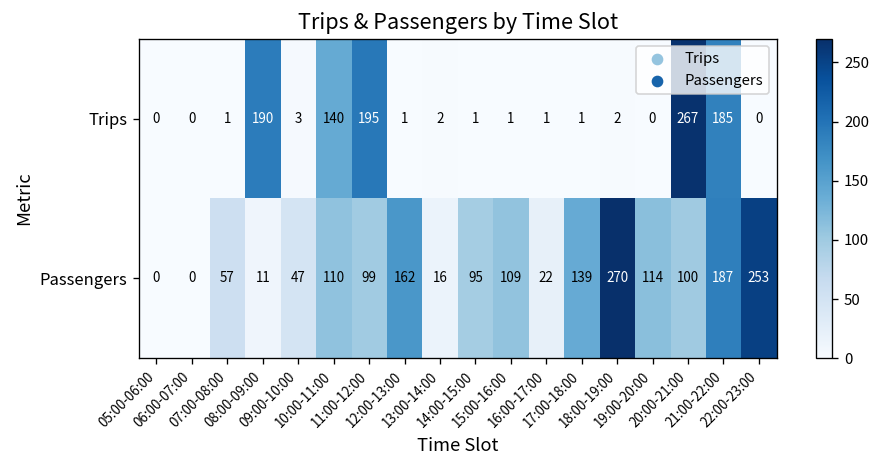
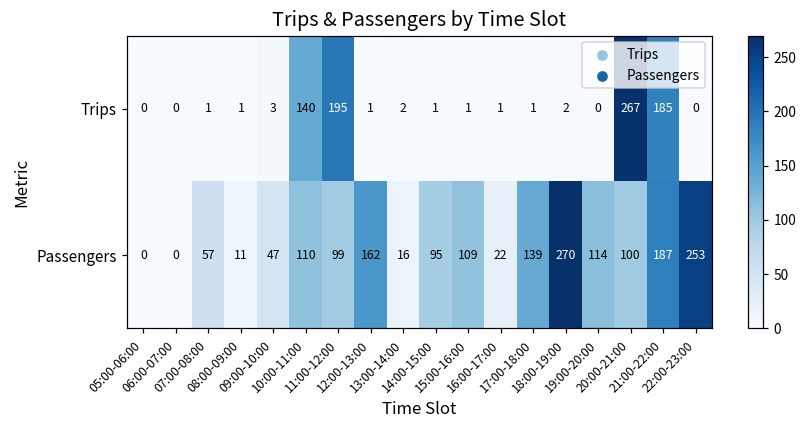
  {
    "Trips": {
      "05:00-06:00": 0,
      "06:00-07:00": 0,
      "07:00-08:00": 1,
-     "08:00-09:00": 190,
+     "08:00-09:00": 1,
      "09:00-10:00": 3,
      "10:00-11:00": 140,
      "11:00-12:00": 195,
      "12:00-13:00": 1,
      "13:00-14:00": 2,
      "14:00-15:00": 1,
      "15:00-16:00": 1,
      "16:00-17:00": 1,
      "17:00-18:00": 1,
      "18:00-19:00": 2,
      "19:00-20:00": 0,
      "20:00-21:00": 267,
      "21:00-22:00": 185,
      "22:00-23:00": 0
    },
    "Passengers": {
      "05:00-06:00": 0,
      "06:00-07:00": 0,
      "07:00-08:00": 57,
      "08:00-09:00": 11,
      "09:00-10:00": 47,
      "10:00-11:00": 110,
      "11:00-12:00": 99,
      "12:00-13:00": 162,
      "13:00-14:00": 16,
      "14:00-15:00": 95,
      "15:00-16:00": 109,
      "16:00-17:00": 22,
      "17:00-18:00": 139,
      "18:00-19:00": 270,
      "19:00-20:00": 114,
      "20:00-21:00": 100,
      "21:00-22:00": 187,
      "22:00-23:00": 253
    }
  }
